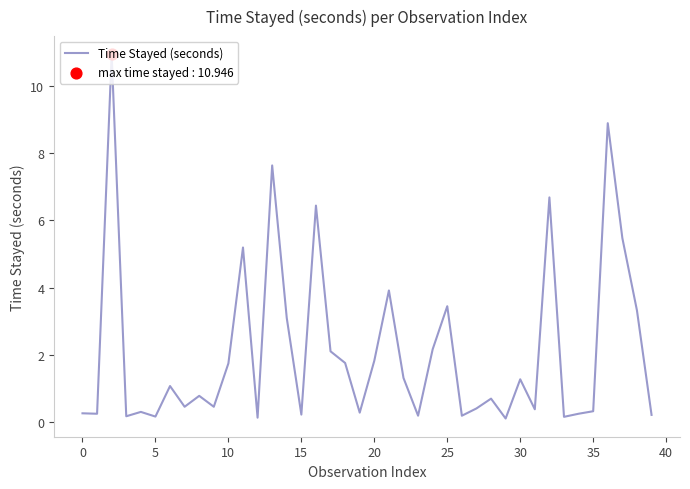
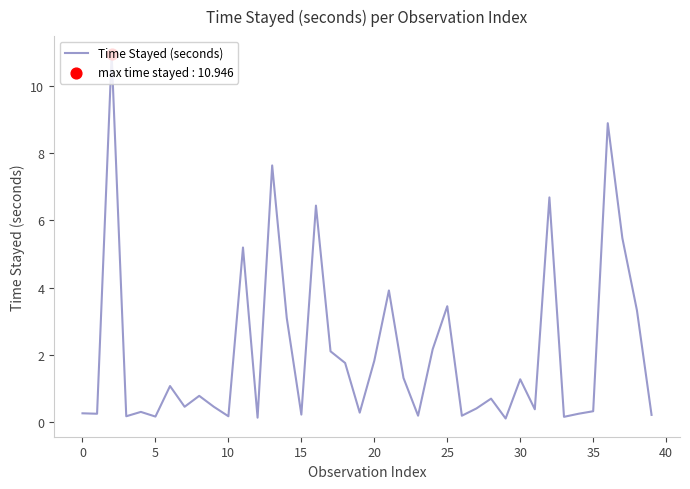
  {
    "Time Stayed (seconds)": {
      "0": 0.3,
      "5": 0.2,
-     "10": 1.7,
+     "10": 0.2,
      "15": 0.2,
      "20": 1.8,
      "25": 3.4,
      "30": 1.3,
      "35": 0.3
    }
  }
